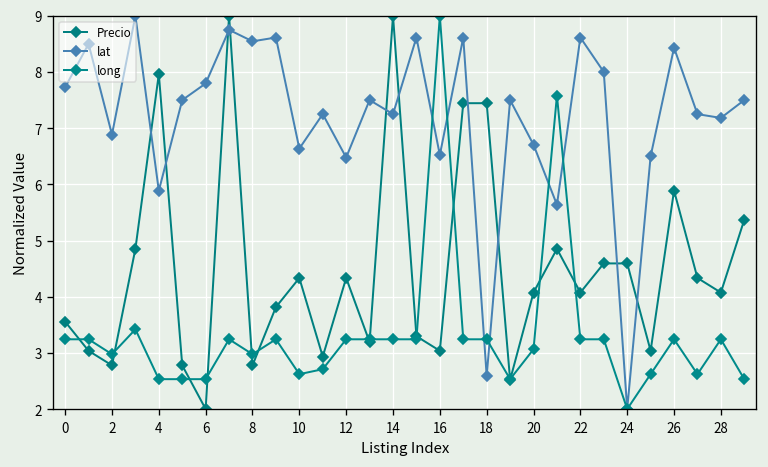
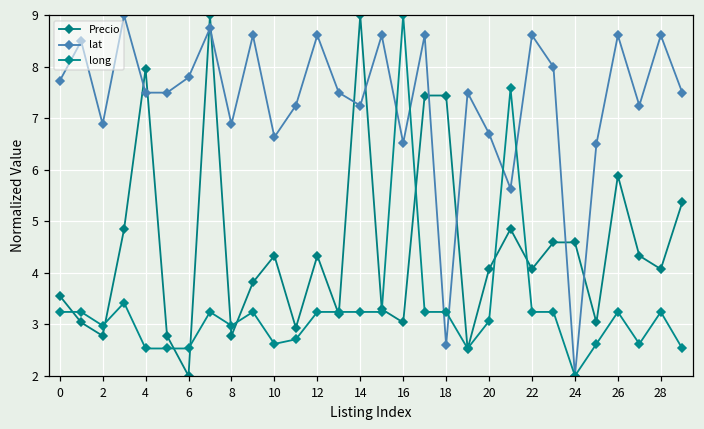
  {
    "lat": {
      "0": 7.7,
      "2": 6.9,
-     "4": 5.9,
+     "4": 7.5,
      "6": 7.8,
-     "8": 8.5,
+     "8": 6.9,
      "10": 6.6,
-     "12": 6.5,
+     "12": 8.6,
      "14": 7.2,
      "16": 6.5,
      "18": 2.6,
      "20": 6.7,
      "22": 8.6,
-     "26": 8.4,
-     "28": 7.2
+     "26": 8.6,
+     "28": 8.6
    }
  }
